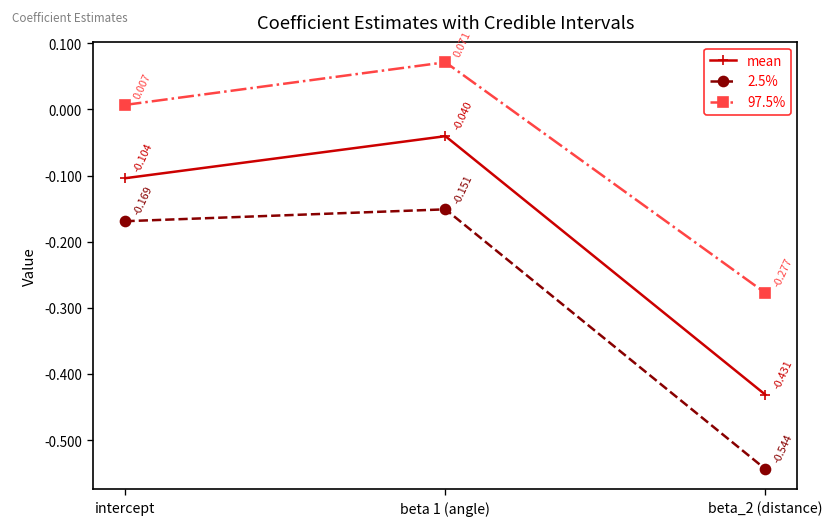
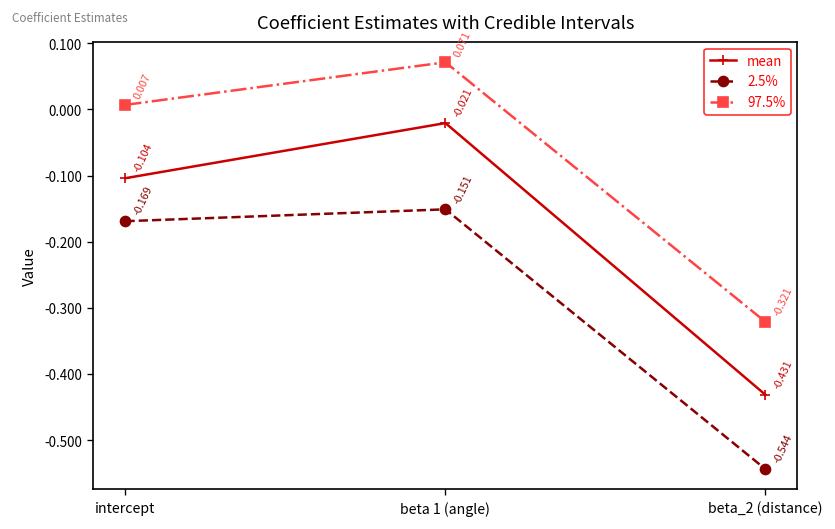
  {
    "mean": {
      "intercept": -0.104,
-     "beta 1 (angle)": -0.040,
+     "beta 1 (angle)": -0.021,
      "beta_2 (distance)": -0.431
    },
    "2.5%": {
      "intercept": -0.169,
      "beta 1 (angle)": -0.151,
      "beta_2 (distance)": -0.544
    },
    "97.5%": {
      "intercept": 0.007,
      "beta 1 (angle)": 0.071,
-     "beta_2 (distance)": -0.277
+     "beta_2 (distance)": -0.321
    }
  }
